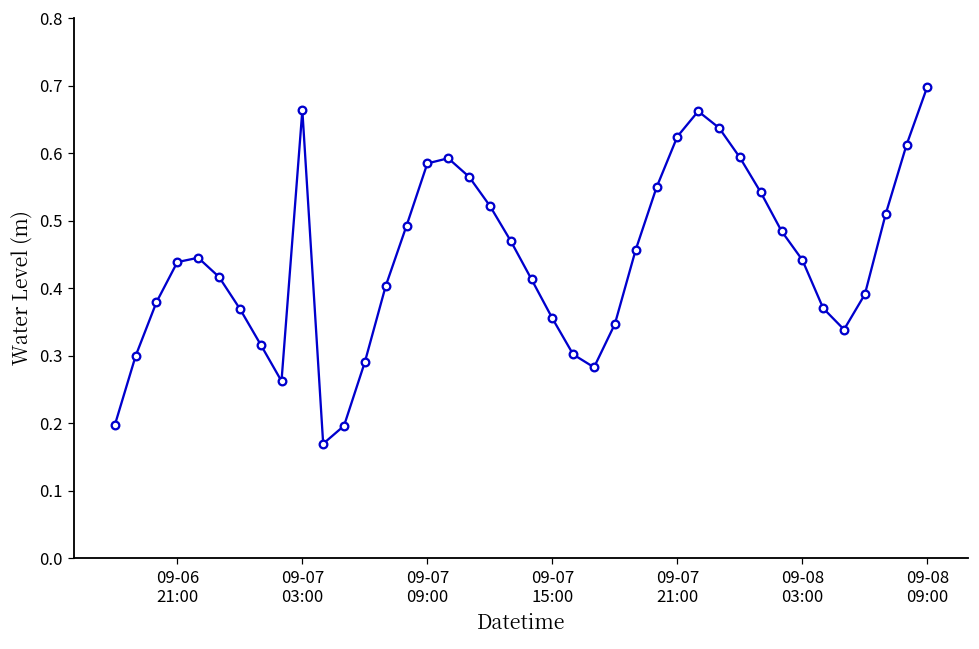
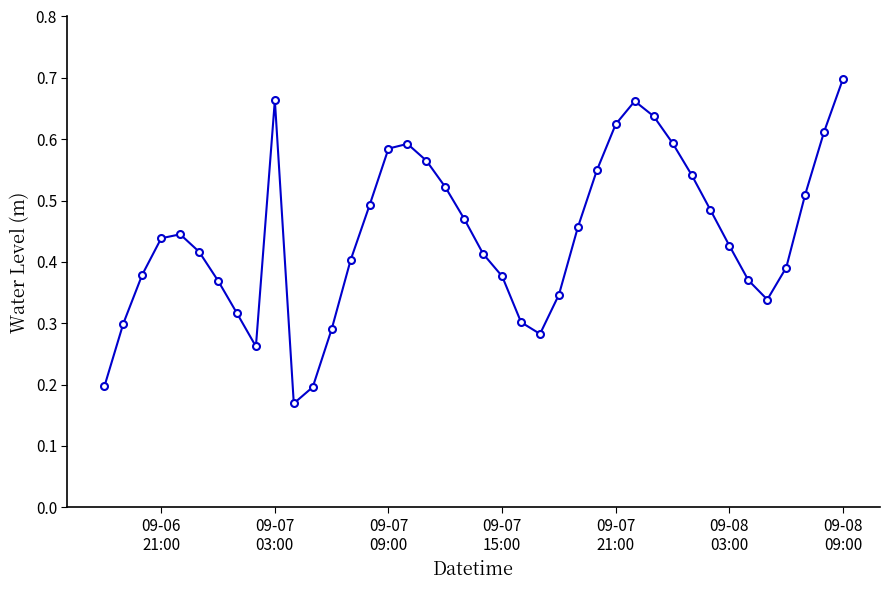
  {
    "09-06 21:00": 0.44,
    "09-07 03:00": 0.66,
    "09-07 09:00": 0.58,
-   "09-07 15:00": 0.36,
+   "09-07 15:00": 0.38,
    "09-07 21:00": 0.62,
-   "09-08 03:00": 0.44,
+   "09-08 03:00": 0.43,
    "09-08 09:00": 0.70
  }
